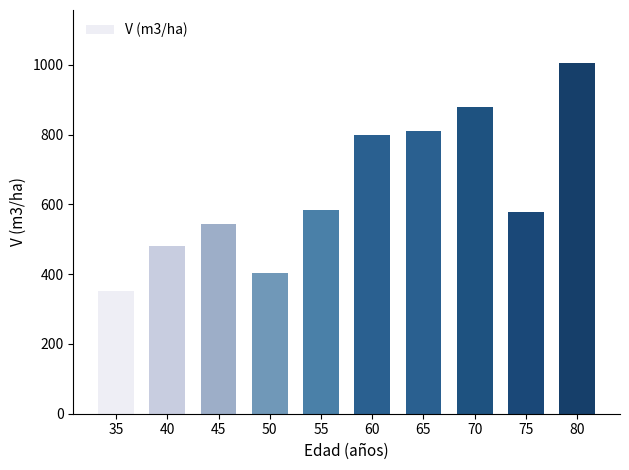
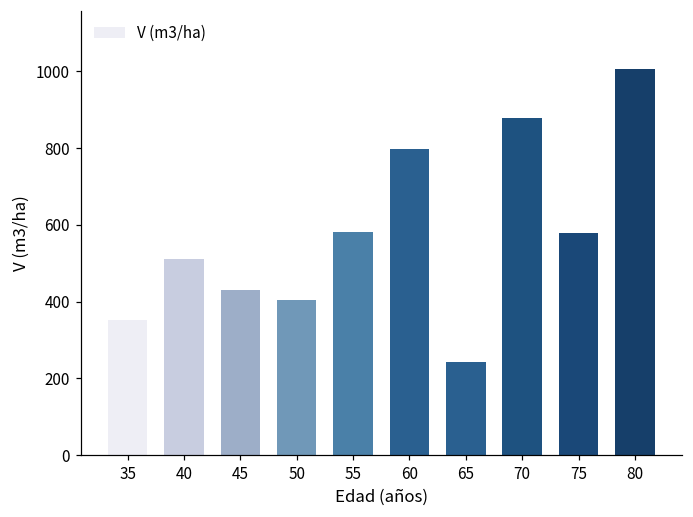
  {
    "35": 350,
-   "40": 480,
-   "45": 550,
+   "40": 510,
+   "45": 430,
    "50": 400,
    "55": 580,
    "60": 800,
-   "65": 810,
+   "65": 240,
    "70": 880,
    "75": 580,
    "80": 1010
  }
